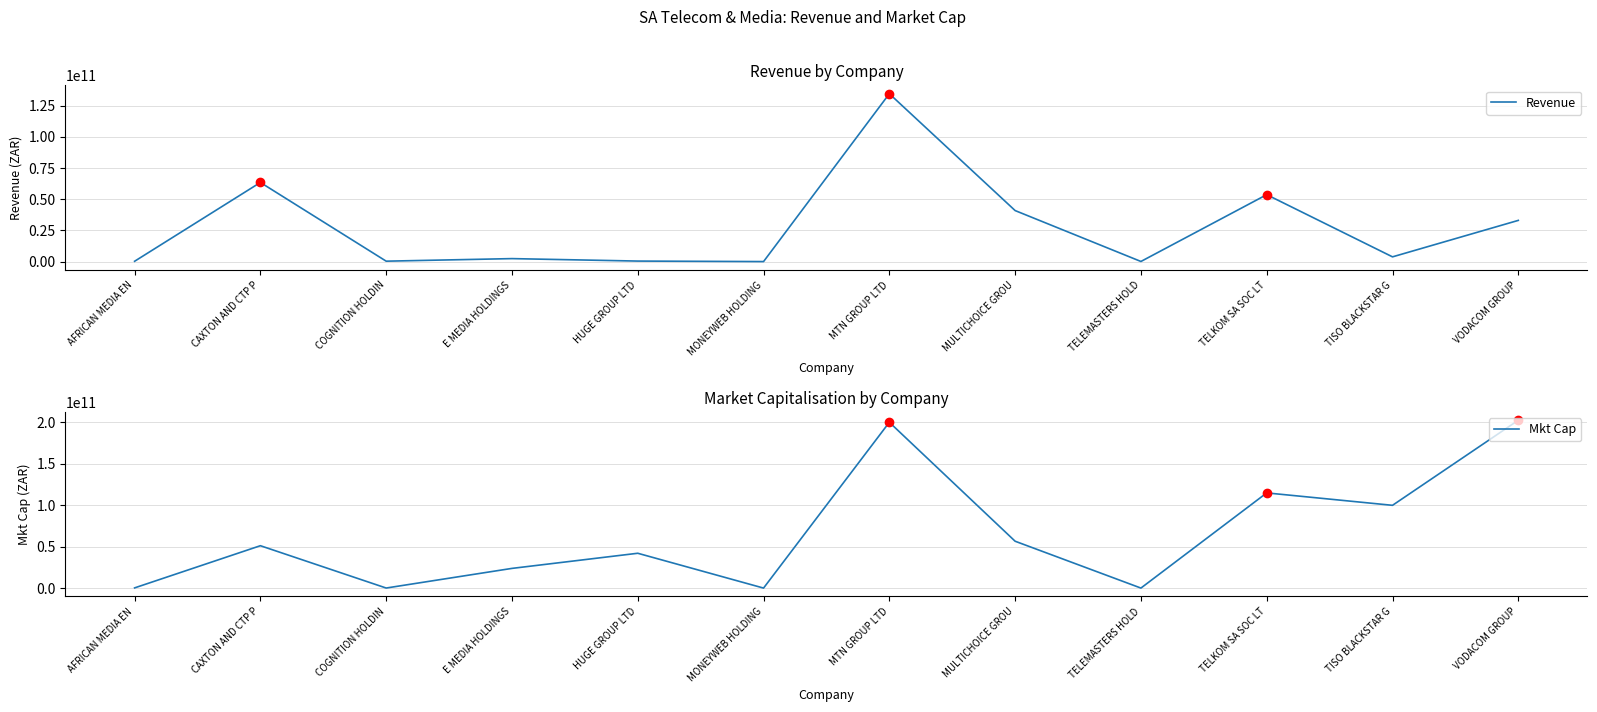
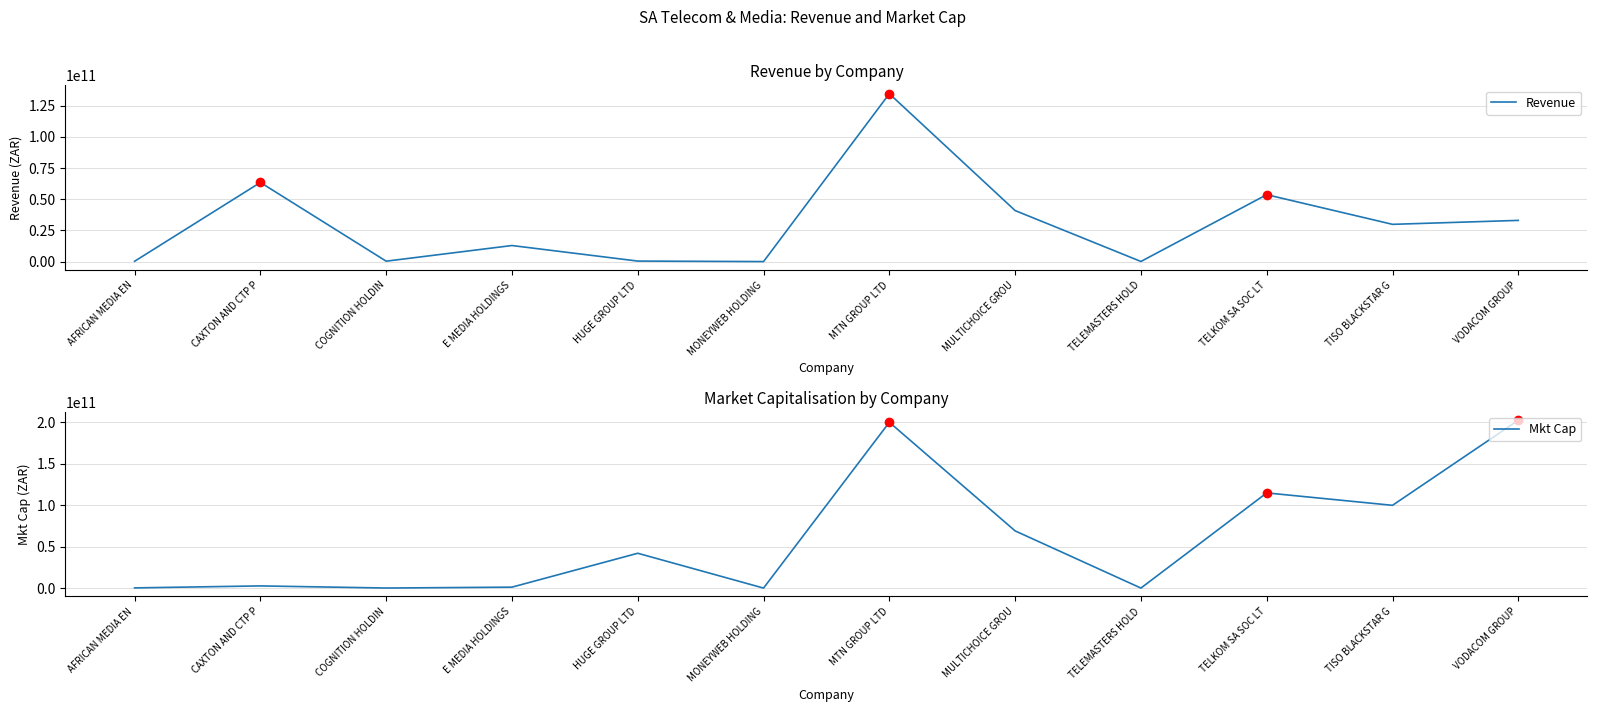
  {
    "Revenue by Company": {
      "Revenue": {
        "AFRICAN MEDIA EN": 0,
        "COGNITION HOLDIN": 0,
-       "E MEDIA HOLDINGS": 2000000000,
+       "E MEDIA HOLDINGS": 13000000000,
        "HUGE GROUP LTD": 0,
        "MONEYWEB HOLDING": 0,
        "MULTICHOICE GROU": 41000000000,
        "TELEMASTERS HOLD": 0,
-       "TISO BLACKSTAR G": 4000000000,
+       "TISO BLACKSTAR G": 30000000000,
        "VODACOM GROUP": 33000000000
      }
    },
    "Market Capitalisation by Company": {
      "Mkt Cap": {
        "AFRICAN MEDIA EN": 0,
-       "CAXTON AND CTP P": 50000000000,
+       "CAXTON AND CTP P": 0,
        "COGNITION HOLDIN": 0,
-       "E MEDIA HOLDINGS": 20000000000,
+       "E MEDIA HOLDINGS": 0,
        "HUGE GROUP LTD": 40000000000,
        "MONEYWEB HOLDING": 0,
-       "MULTICHOICE GROU": 60000000000,
+       "MULTICHOICE GROU": 70000000000,
        "TELEMASTERS HOLD": 0,
        "TISO BLACKSTAR G": 100000000000
      }
    }
  }
